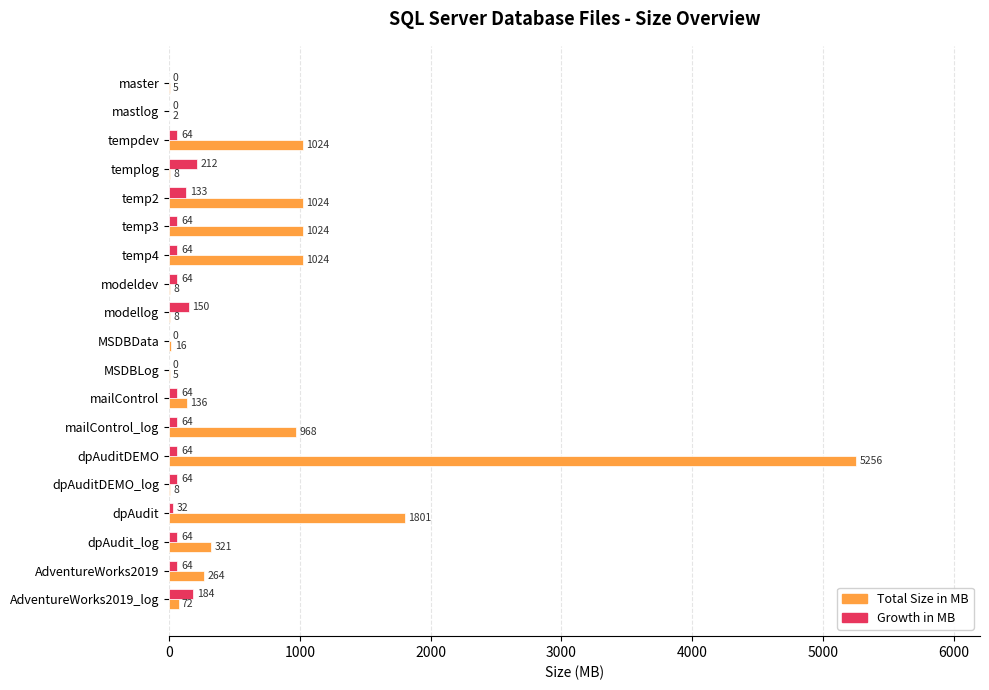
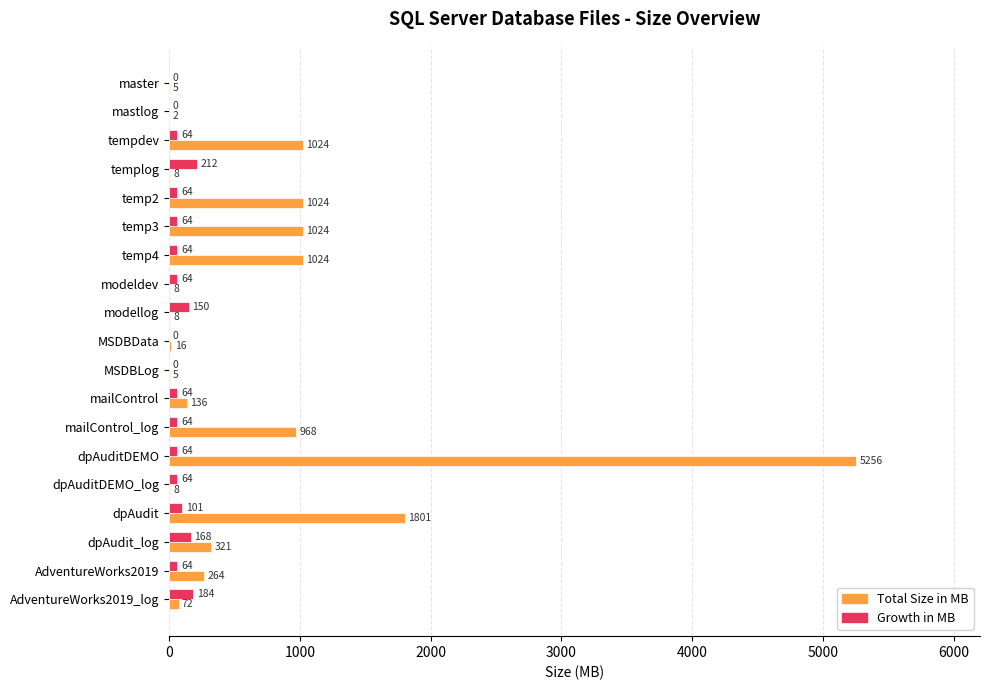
  {
    "Total Size in MB": {
      "master": 5,
      "mastlog": 2,
      "tempdev": 1024,
      "templog": 8,
      "temp2": 1024,
      "temp3": 1024,
      "temp4": 1024,
      "modeldev": 8,
      "modellog": 8,
      "MSDBData": 16,
      "MSDBLog": 5,
      "mailControl": 136,
      "mailControl_log": 968,
      "dpAuditDEMO": 5256,
      "dpAuditDEMO_log": 8,
      "dpAudit": 1801,
      "dpAudit_log": 321,
      "AdventureWorks2019": 264,
      "AdventureWorks2019_log": 72
    },
    "Growth in MB": {
      "master": 0,
      "mastlog": 0,
      "tempdev": 64,
      "templog": 212,
-     "temp2": 133,
+     "temp2": 64,
      "temp3": 64,
      "temp4": 64,
      "modeldev": 64,
      "modellog": 150,
      "MSDBData": 0,
      "MSDBLog": 0,
      "mailControl": 64,
      "mailControl_log": 64,
      "dpAuditDEMO": 64,
      "dpAuditDEMO_log": 64,
-     "dpAudit": 32,
-     "dpAudit_log": 64,
+     "dpAudit": 101,
+     "dpAudit_log": 168,
      "AdventureWorks2019": 64,
      "AdventureWorks2019_log": 184
    }
  }
